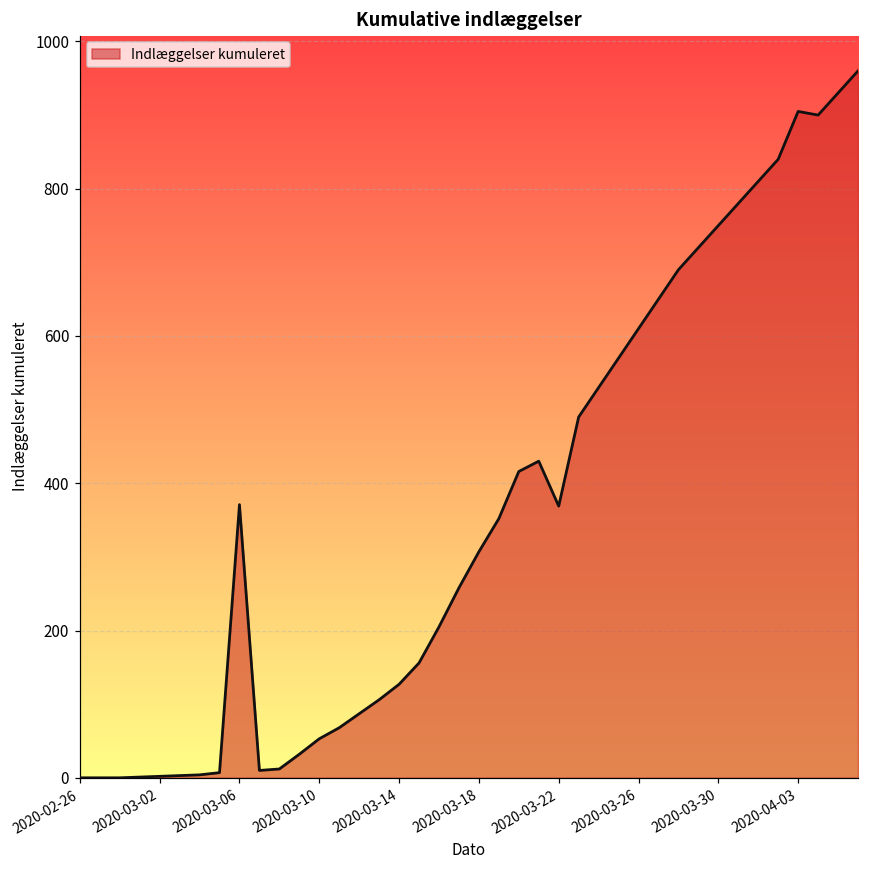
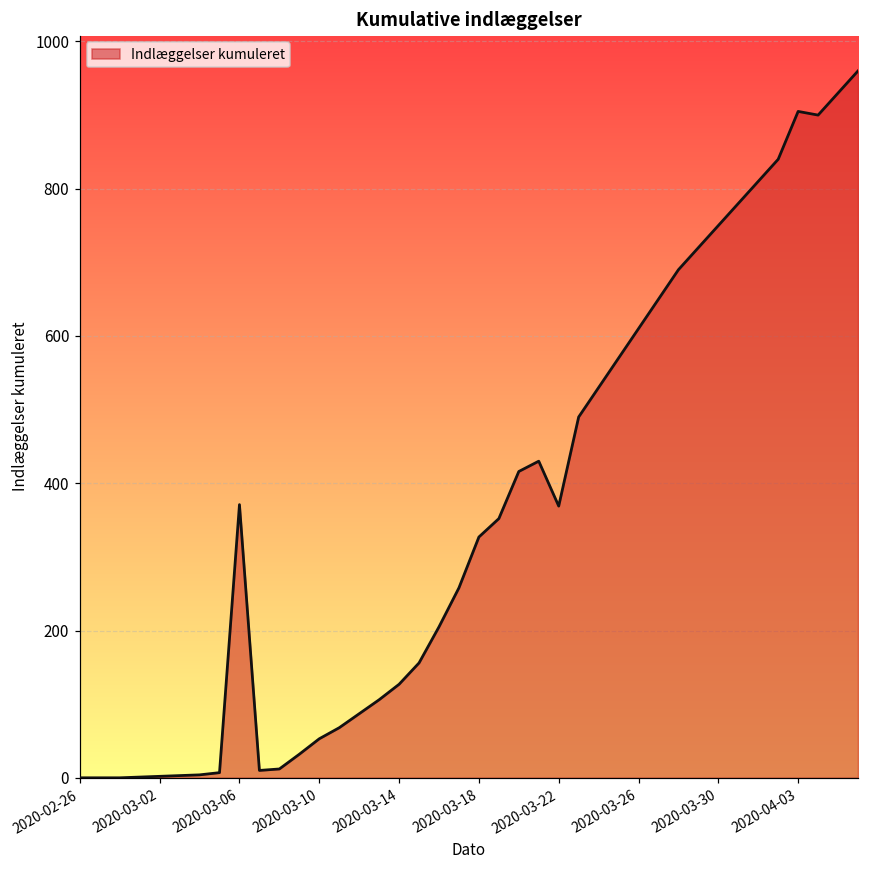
  {
    "2020-02-26": 0,
    "2020-03-02": 0,
    "2020-03-06": 370,
    "2020-03-10": 50,
    "2020-03-14": 130,
-   "2020-03-18": 310,
+   "2020-03-18": 330,
    "2020-03-22": 370,
    "2020-03-26": 610,
    "2020-03-30": 750,
    "2020-04-03": 910
  }
